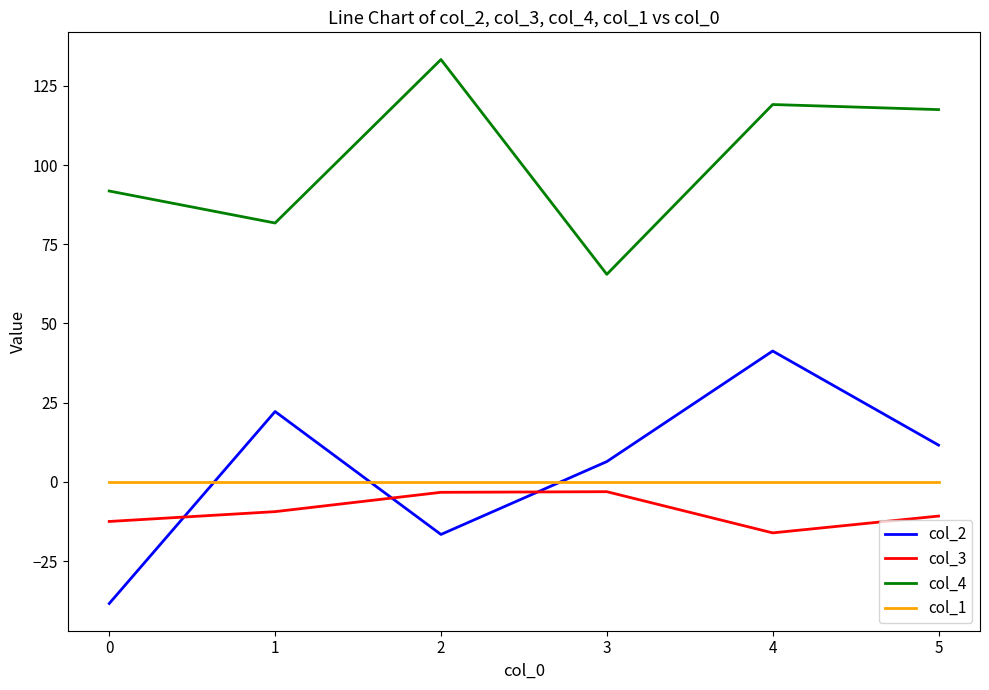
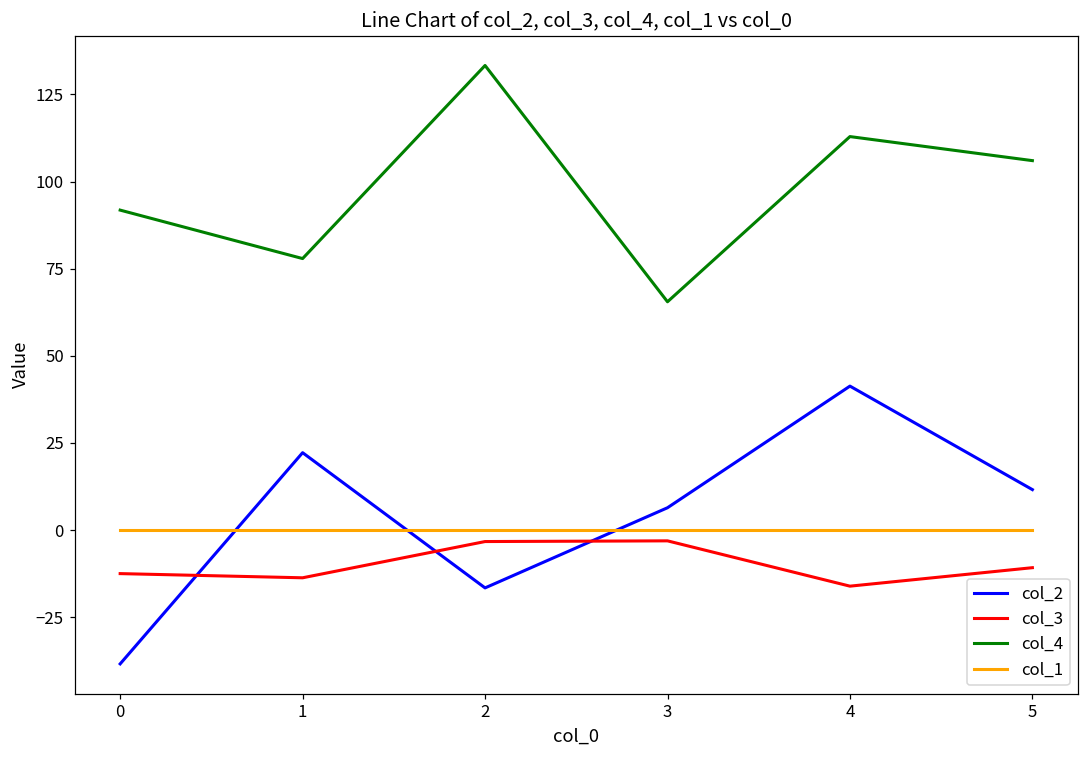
  {
    "col_2": {
      "0": -38,
      "1": 22,
      "2": -17,
      "3": 6,
      "4": 41,
      "5": 12
    },
    "col_3": {
      "0": -13,
-     "1": -9,
+     "1": -14,
      "2": -3,
      "3": -3,
      "4": -16,
      "5": -11
    },
    "col_4": {
      "0": 92,
-     "1": 82,
+     "1": 78,
      "2": 133,
      "3": 66,
-     "4": 119,
-     "5": 118
+     "4": 113,
+     "5": 106
    },
    "col_1": {
      "0": 0,
      "1": 0,
      "2": 0,
      "3": 0,
      "4": 0,
      "5": 0
    }
  }
